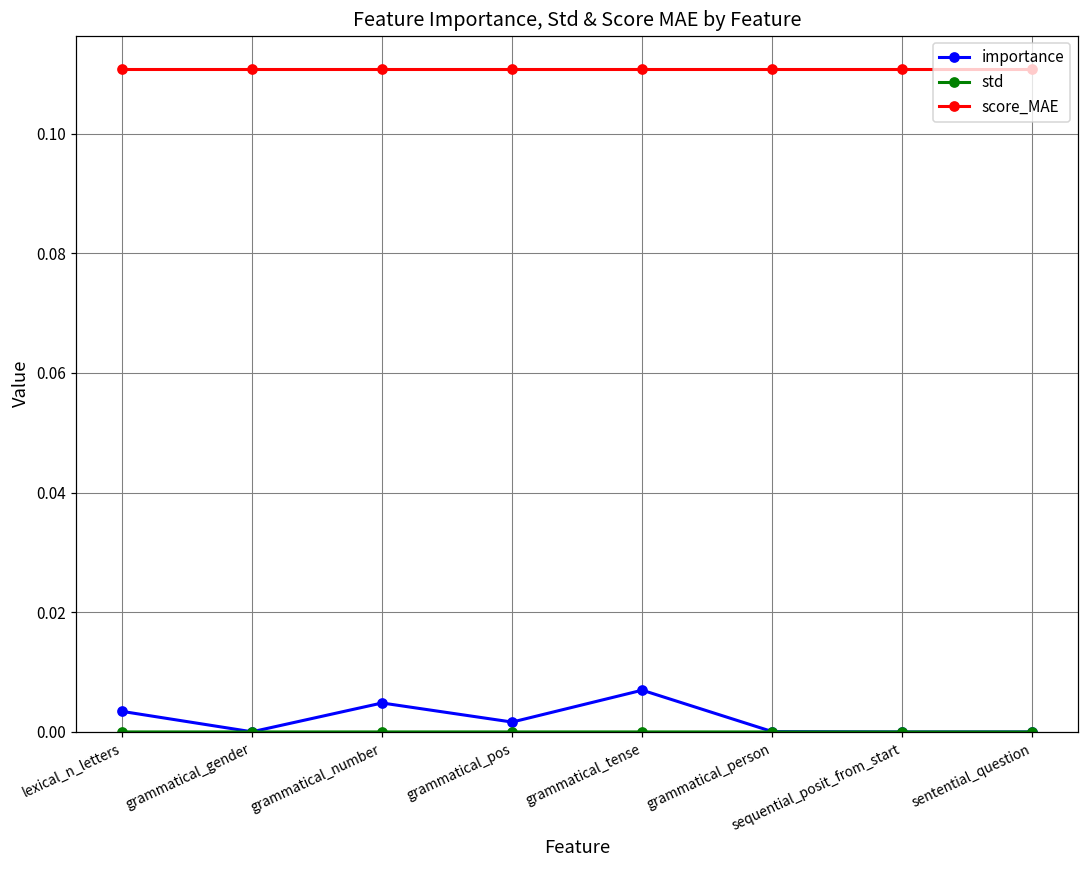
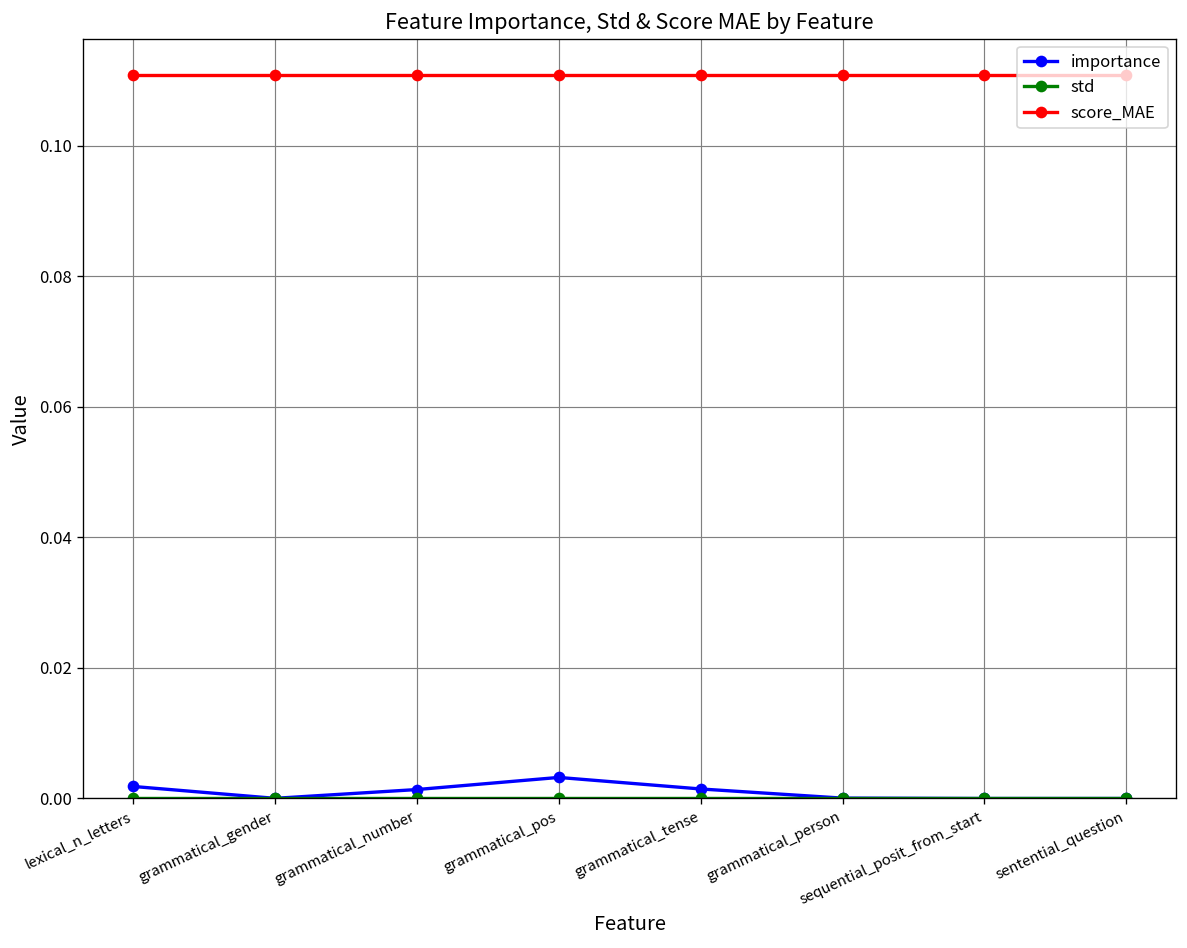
  {
    "importance": {
-     "lexical_n_letters": 0.003,
-     "grammatical_number": 0.005,
-     "grammatical_pos": 0.002,
-     "grammatical_tense": 0.007
+     "lexical_n_letters": 0.002,
+     "grammatical_number": 0.001,
+     "grammatical_pos": 0.003,
+     "grammatical_tense": 0.001
    },
    "std": {
      "lexical_n_letters": 0.000,
      "grammatical_number": 0.000,
      "grammatical_pos": 0.000,
      "grammatical_tense": 0.000
    },
    "score_MAE": {
      "lexical_n_letters": 0.111,
      "grammatical_gender": 0.111,
      "grammatical_number": 0.111,
      "grammatical_pos": 0.111,
      "grammatical_tense": 0.111,
      "grammatical_person": 0.111,
      "sequential_posit_from_start": 0.111
    }
  }
